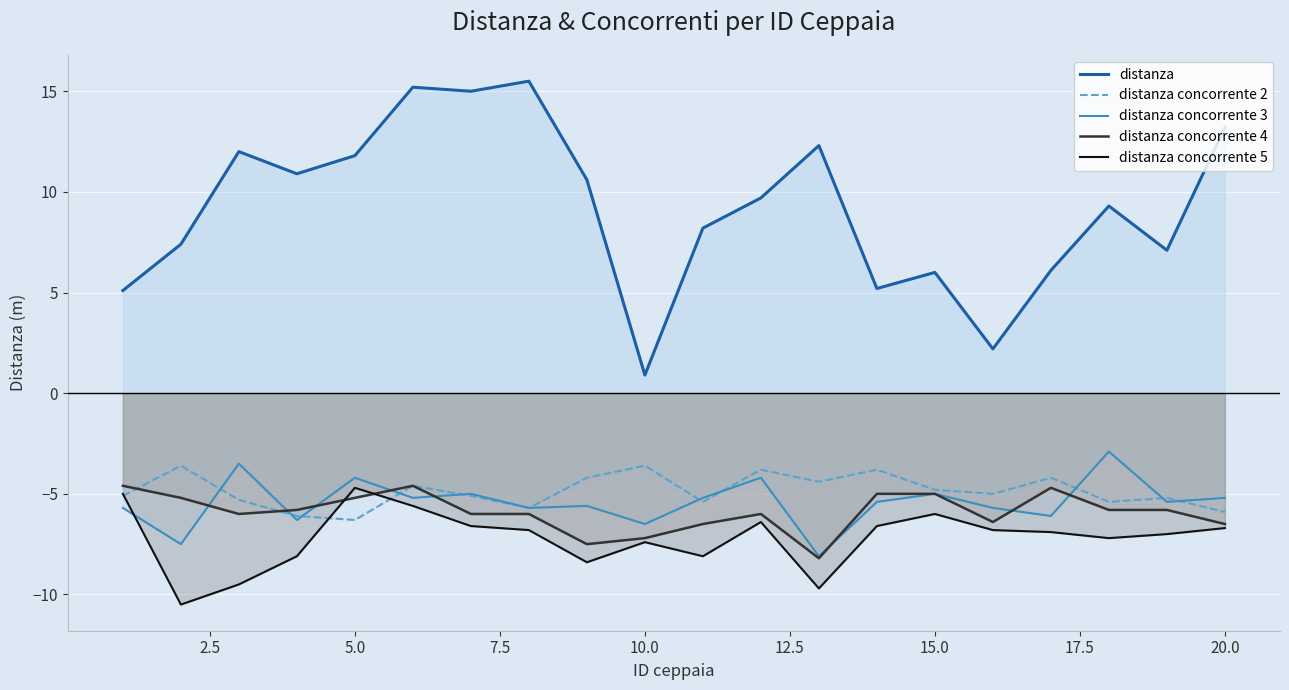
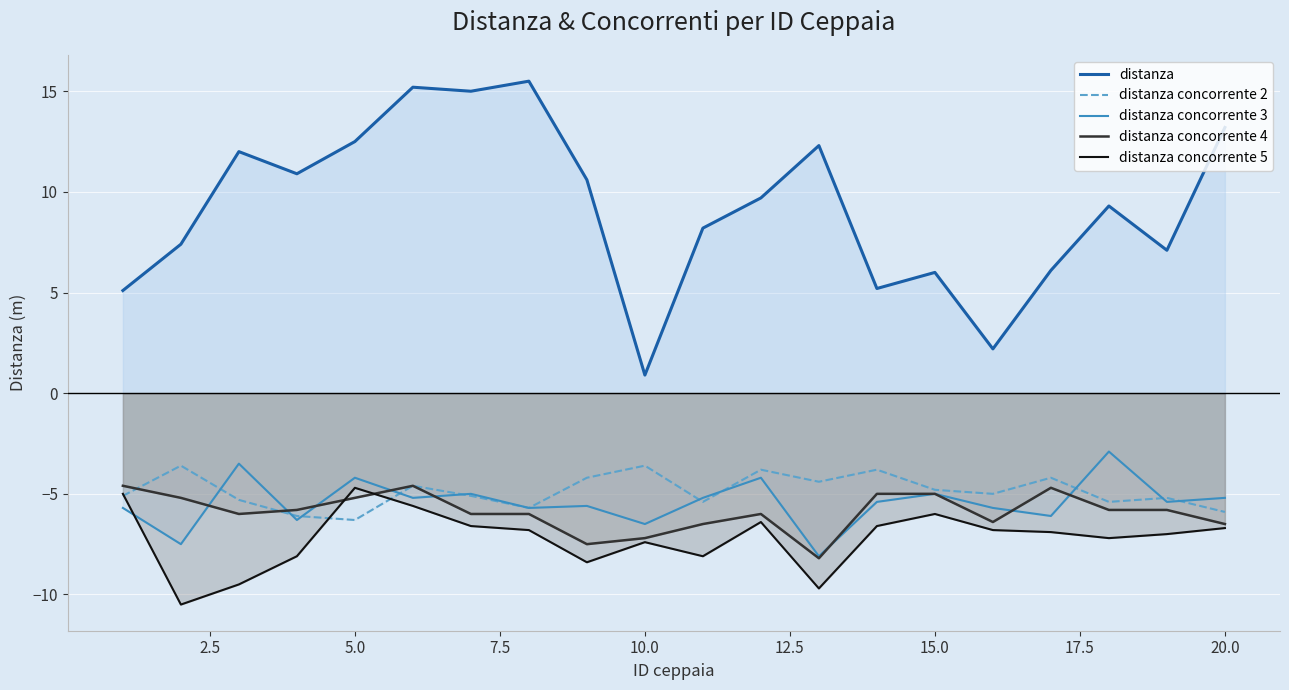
  {
    "distanza": {
-     "5.0": 11.8,
+     "5.0": 12.5,
      "10.0": 0.9,
      "15.0": 6.0
    }
  }
